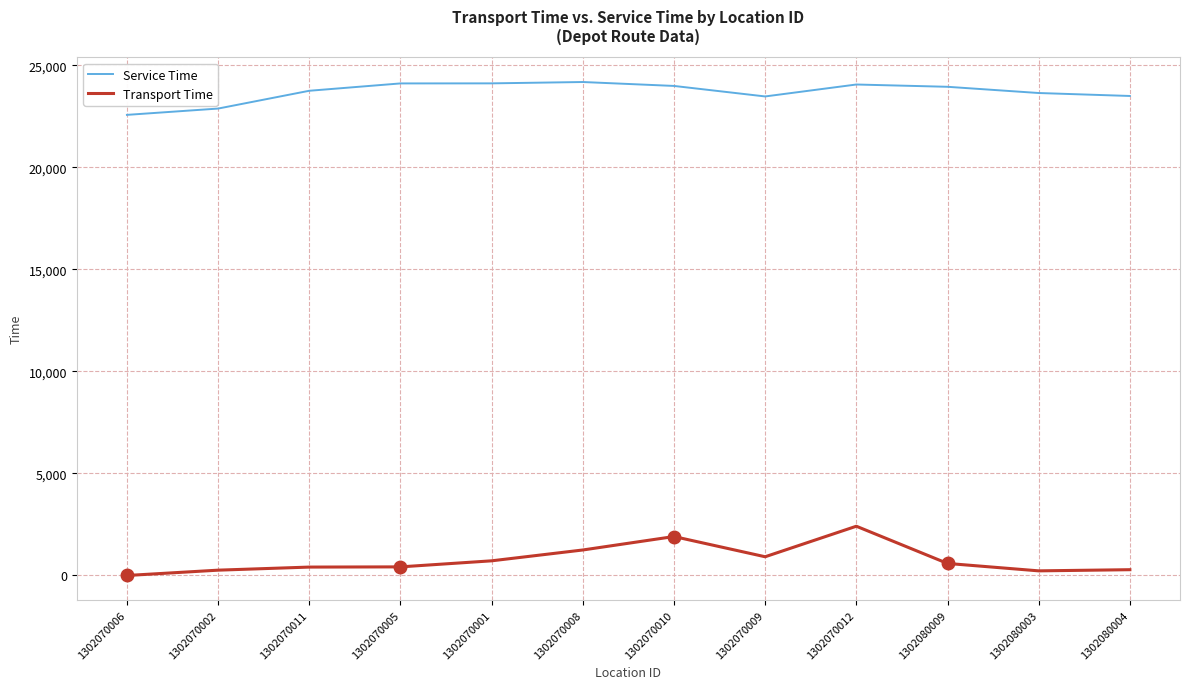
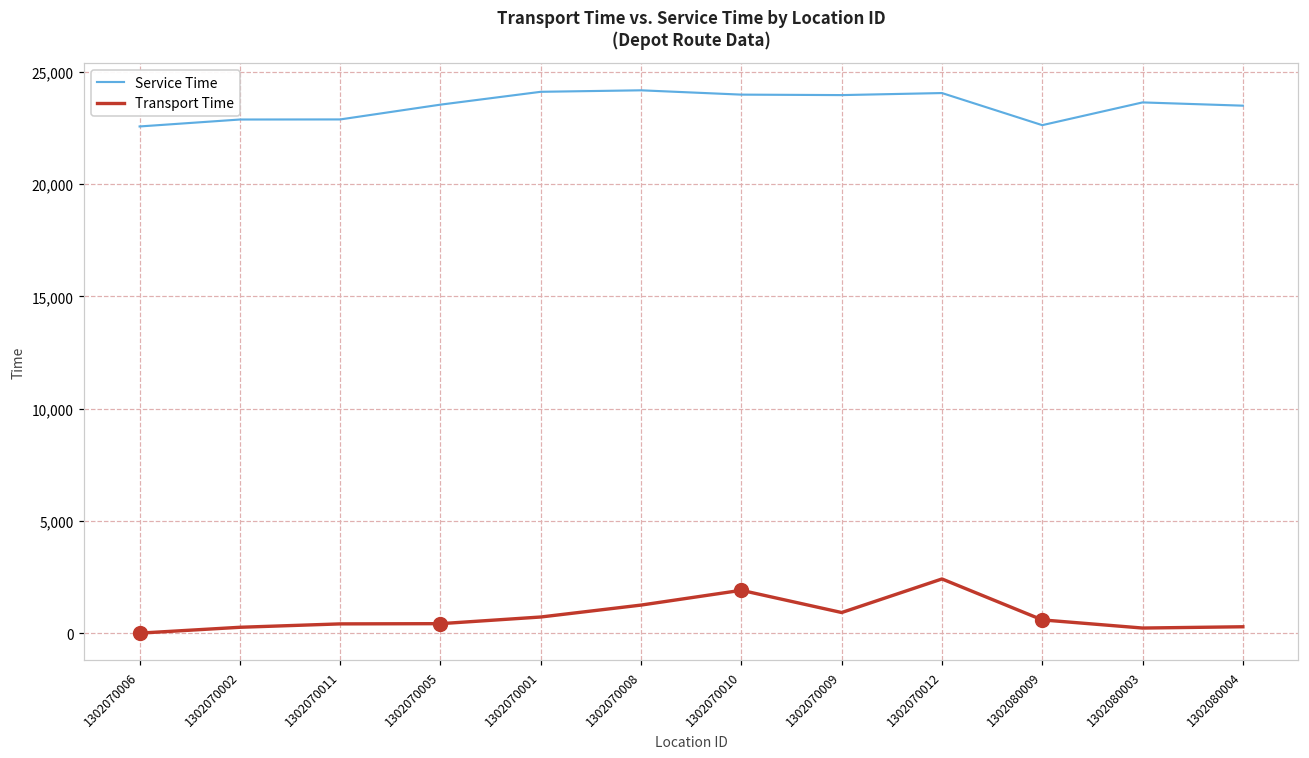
  {
    "Service Time": {
      "1302070006": "22,600",
      "1302070002": "22,900",
-     "1302070011": "23,800",
-     "1302070005": "24,100",
+     "1302070011": "22,900",
+     "1302070005": "23,500",
      "1302070001": "24,100",
      "1302070008": "24,200",
      "1302070010": "24,000",
-     "1302070009": "23,500",
+     "1302070009": "24,000",
      "1302070012": "24,100",
-     "1302080009": "23,900",
+     "1302080009": "22,600",
      "1302080003": "23,600",
      "1302080004": "23,500"
    }
  }
